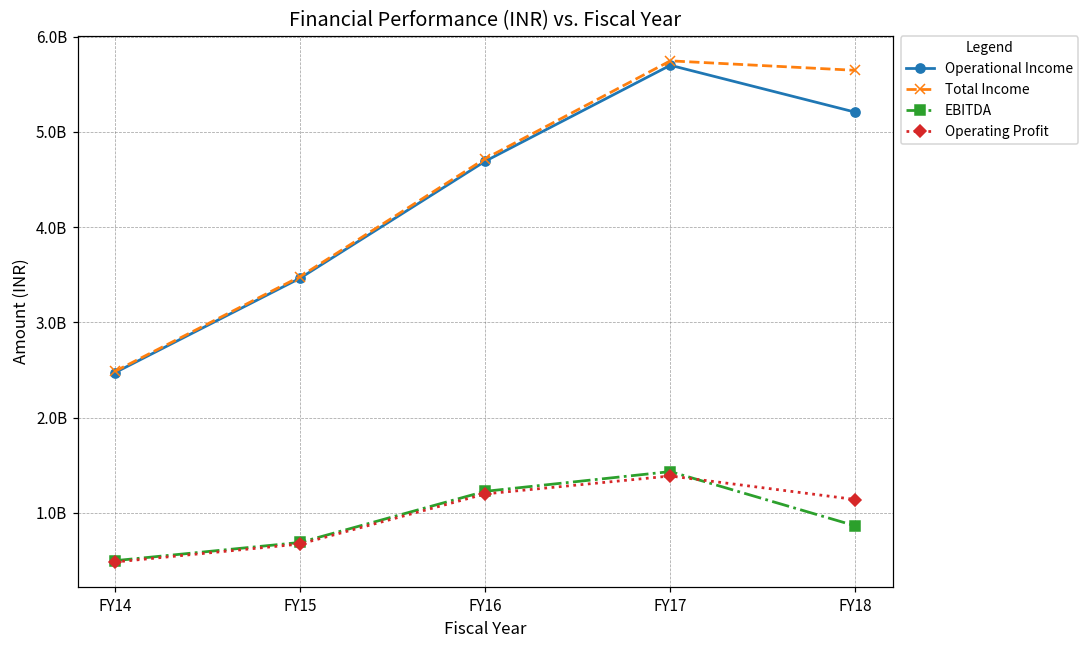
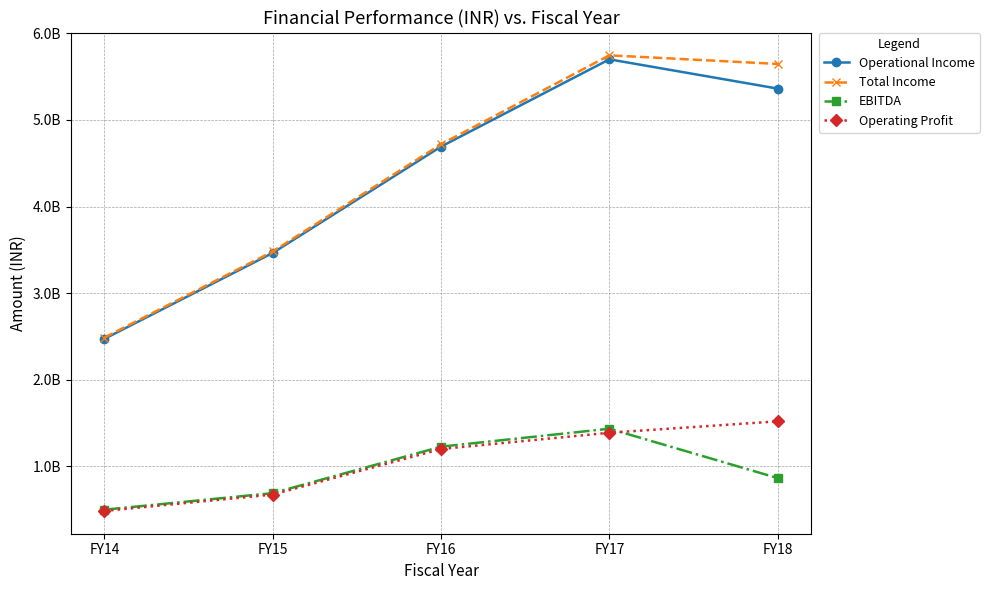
  {
    "Operational Income": {
      "FY17": 5700000000,
-     "FY18": 5200000000
+     "FY18": 5400000000
    },
    "Total Income": {
      "FY17": 5700000000,
      "FY18": 5600000000
    },
    "EBITDA": {
      "FY17": 1400000000,
      "FY18": 900000000
    },
    "Operating Profit": {
      "FY17": 1400000000,
-     "FY18": 1100000000
+     "FY18": 1500000000
    }
  }
